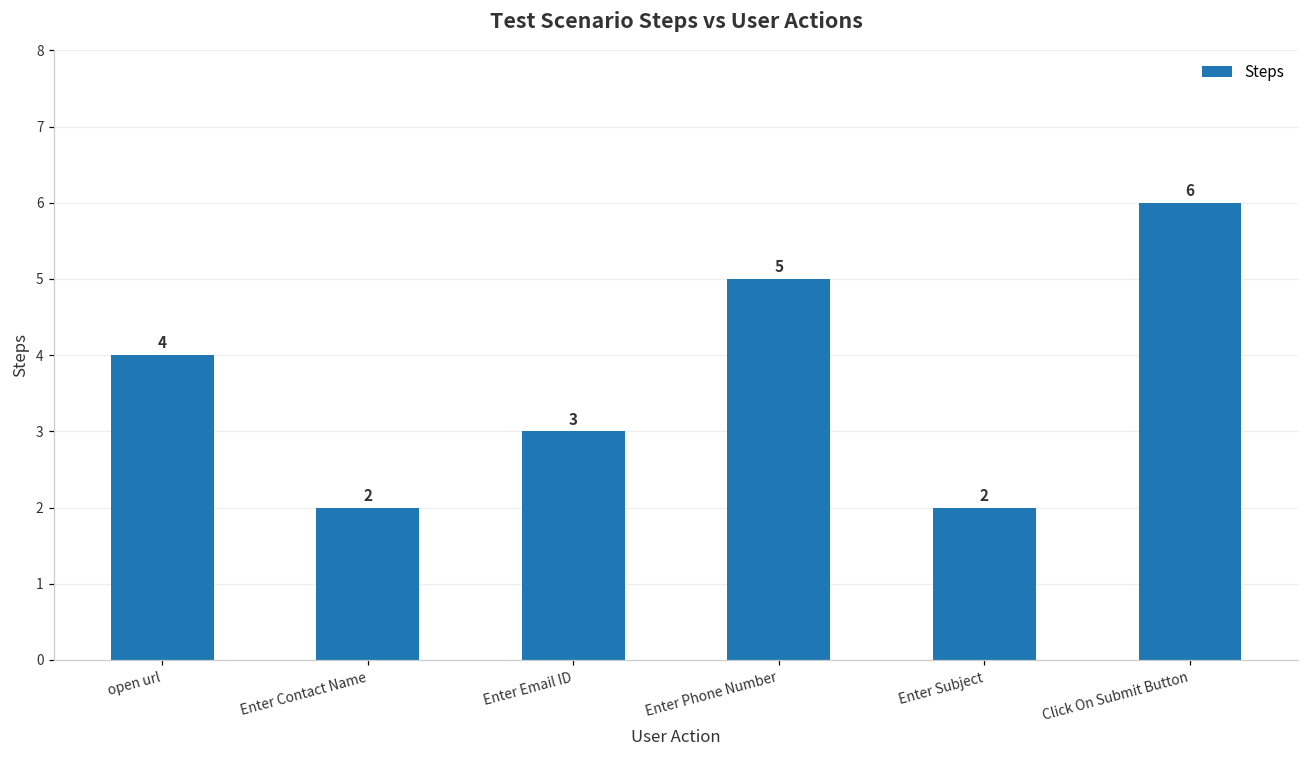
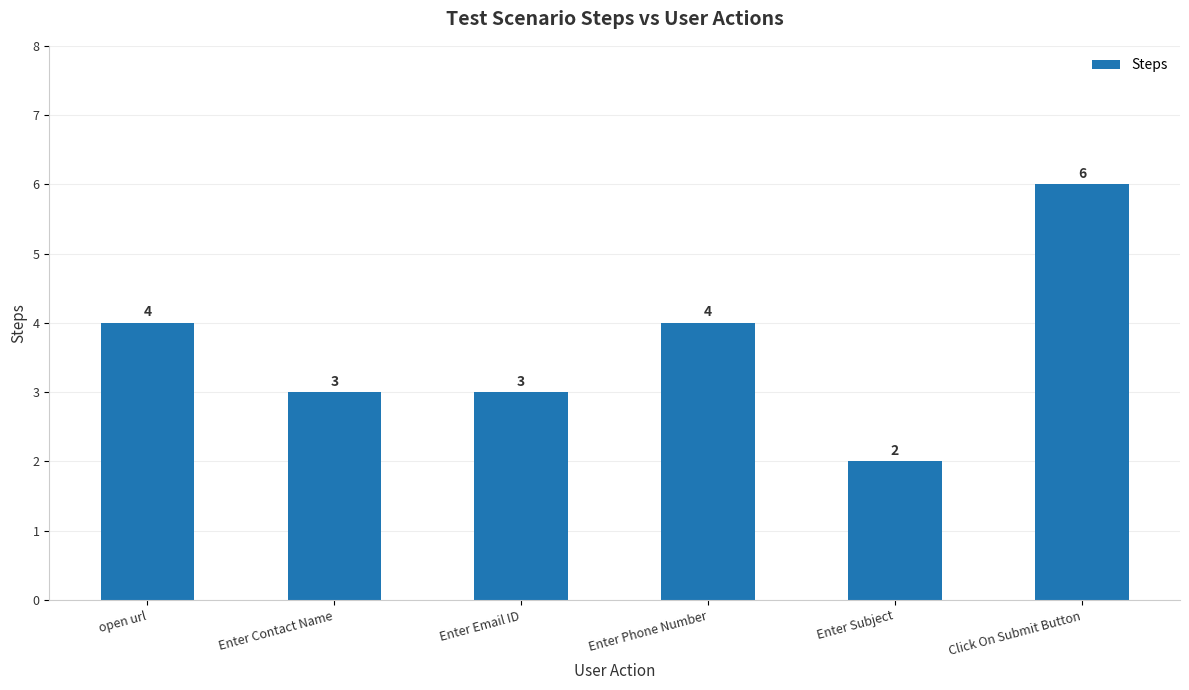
  {
    "open url": 4,
-   "Enter Contact Name": 2,
+   "Enter Contact Name": 3,
    "Enter Email ID": 3,
-   "Enter Phone Number": 5,
+   "Enter Phone Number": 4,
    "Enter Subject": 2,
    "Click On Submit Button": 6
  }
